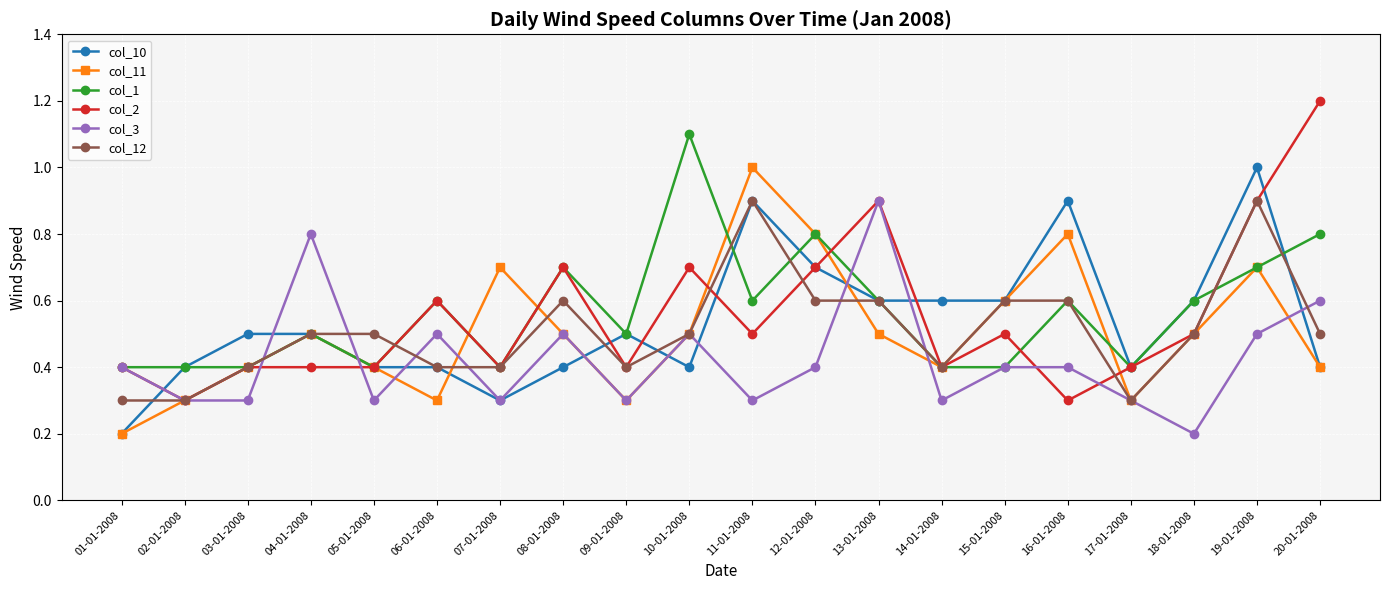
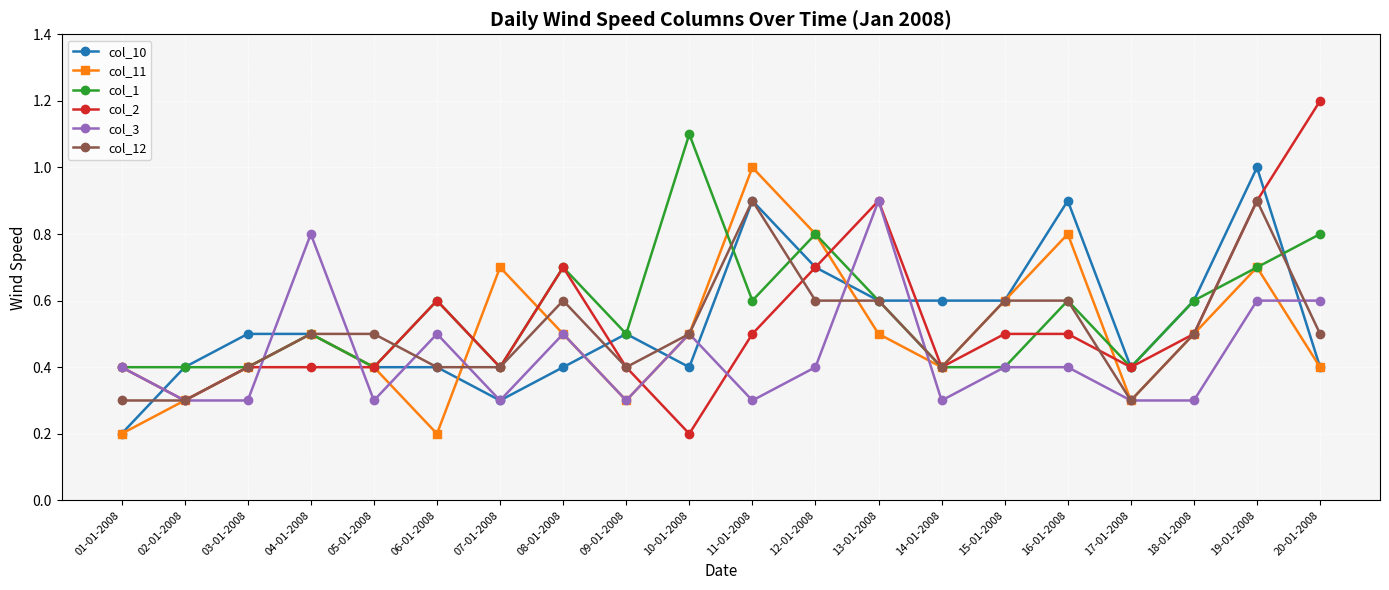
  {
    "col_10": {
      "03-01-2008": 0.5,
      "08-01-2008": 0.4,
      "10-01-2008": 0.4,
      "14-01-2008": 0.6,
      "16-01-2008": 0.9,
      "19-01-2008": 1.0
    },
    "col_11": {
-     "06-01-2008": 0.3,
+     "06-01-2008": 0.2,
      "07-01-2008": 0.7,
      "11-01-2008": 1.0,
      "13-01-2008": 0.5,
      "16-01-2008": 0.8
    },
    "col_1": {
      "10-01-2008": 1.1,
      "11-01-2008": 0.6,
      "20-01-2008": 0.8
    },
    "col_2": {
      "04-01-2008": 0.4,
-     "10-01-2008": 0.7,
+     "10-01-2008": 0.2,
      "11-01-2008": 0.5,
      "15-01-2008": 0.5,
-     "16-01-2008": 0.3,
+     "16-01-2008": 0.5,
      "20-01-2008": 1.2
    },
    "col_3": {
      "03-01-2008": 0.3,
      "04-01-2008": 0.8,
      "05-01-2008": 0.3,
      "06-01-2008": 0.5,
      "11-01-2008": 0.3,
      "12-01-2008": 0.4,
      "14-01-2008": 0.3,
      "16-01-2008": 0.4,
-     "18-01-2008": 0.2,
-     "19-01-2008": 0.5,
+     "18-01-2008": 0.3,
+     "19-01-2008": 0.6,
      "20-01-2008": 0.6
    },
    "col_12": {
      "01-01-2008": 0.3,
      "05-01-2008": 0.5,
      "08-01-2008": 0.6,
      "12-01-2008": 0.6,
      "20-01-2008": 0.5
    }
  }
